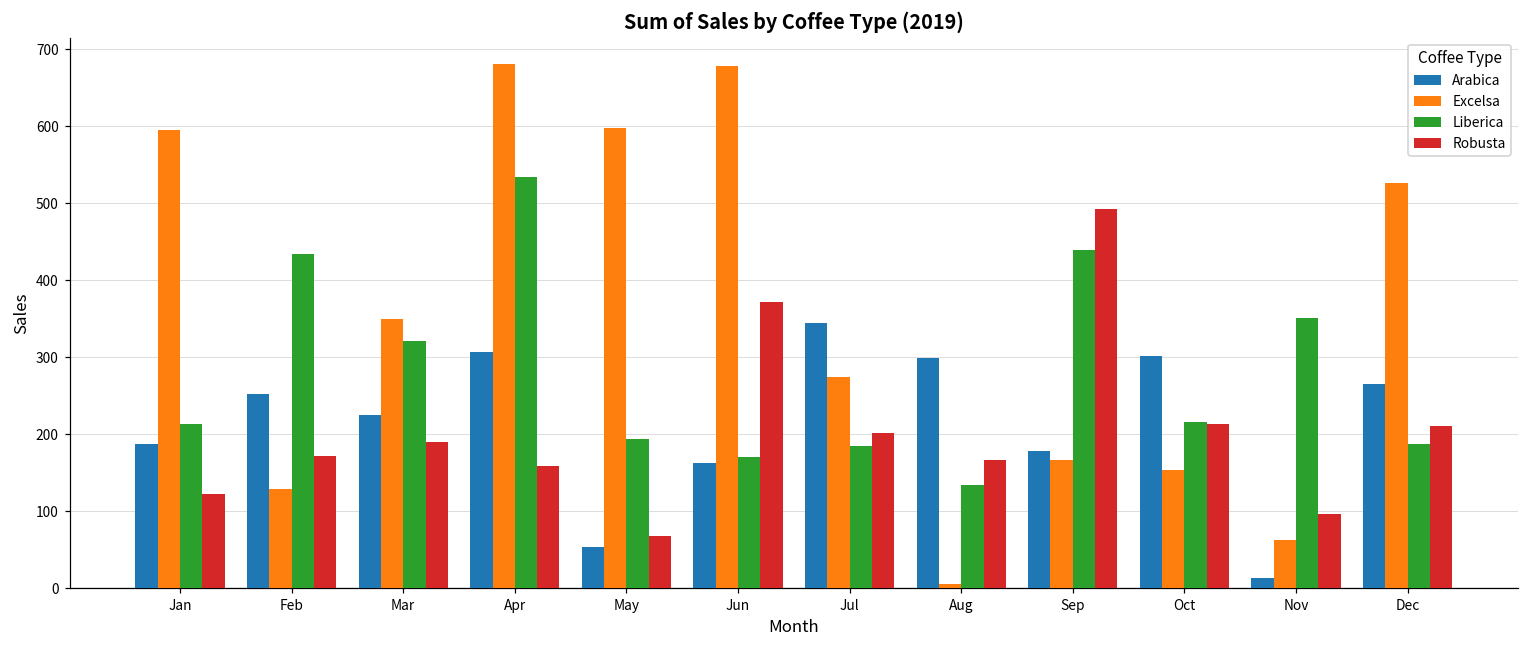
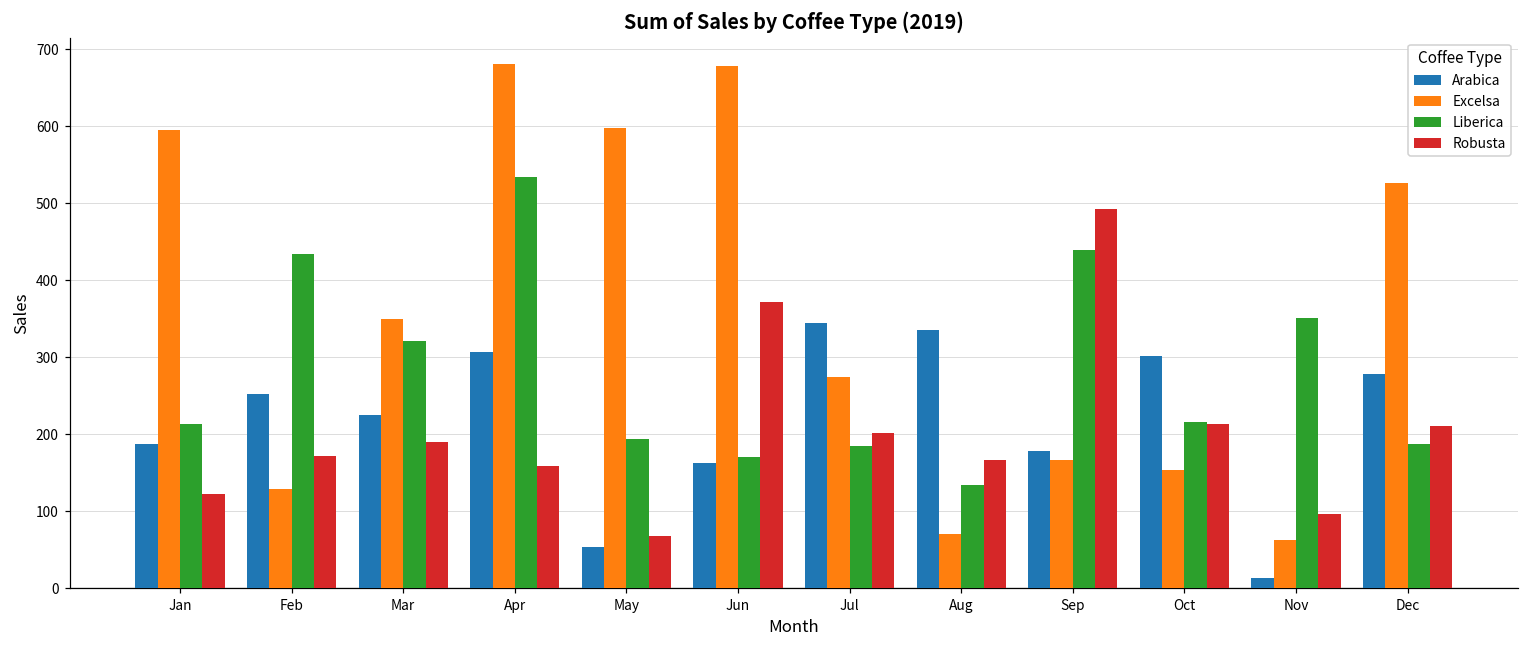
  {
    "Arabica": {
      "Jan": 190,
      "Feb": 250,
      "Mar": 220,
      "Apr": 310,
      "May": 50,
      "Jun": 160,
      "Jul": 350,
-     "Aug": 300,
+     "Aug": 330,
      "Sep": 180,
      "Oct": 300,
      "Nov": 10,
-     "Dec": 270
+     "Dec": 280
    },
    "Excelsa": {
      "Jan": 600,
      "Feb": 130,
      "Mar": 350,
      "Apr": 680,
      "May": 600,
      "Jun": 680,
      "Jul": 270,
-     "Aug": 10,
+     "Aug": 70,
      "Sep": 170,
      "Oct": 150,
      "Nov": 60,
      "Dec": 530
    },
    "Liberica": {
      "Jan": 210,
      "Feb": 430,
      "Mar": 320,
      "Apr": 530,
      "May": 190,
      "Jun": 170,
      "Jul": 180,
      "Aug": 130,
      "Sep": 440,
      "Oct": 220,
      "Nov": 350,
      "Dec": 190
    },
    "Robusta": {
      "Jan": 120,
      "Feb": 170,
      "Mar": 190,
      "Apr": 160,
      "May": 70,
      "Jun": 370,
      "Jul": 200,
      "Aug": 170,
      "Sep": 490,
      "Oct": 210,
      "Nov": 100,
      "Dec": 210
    }
  }
